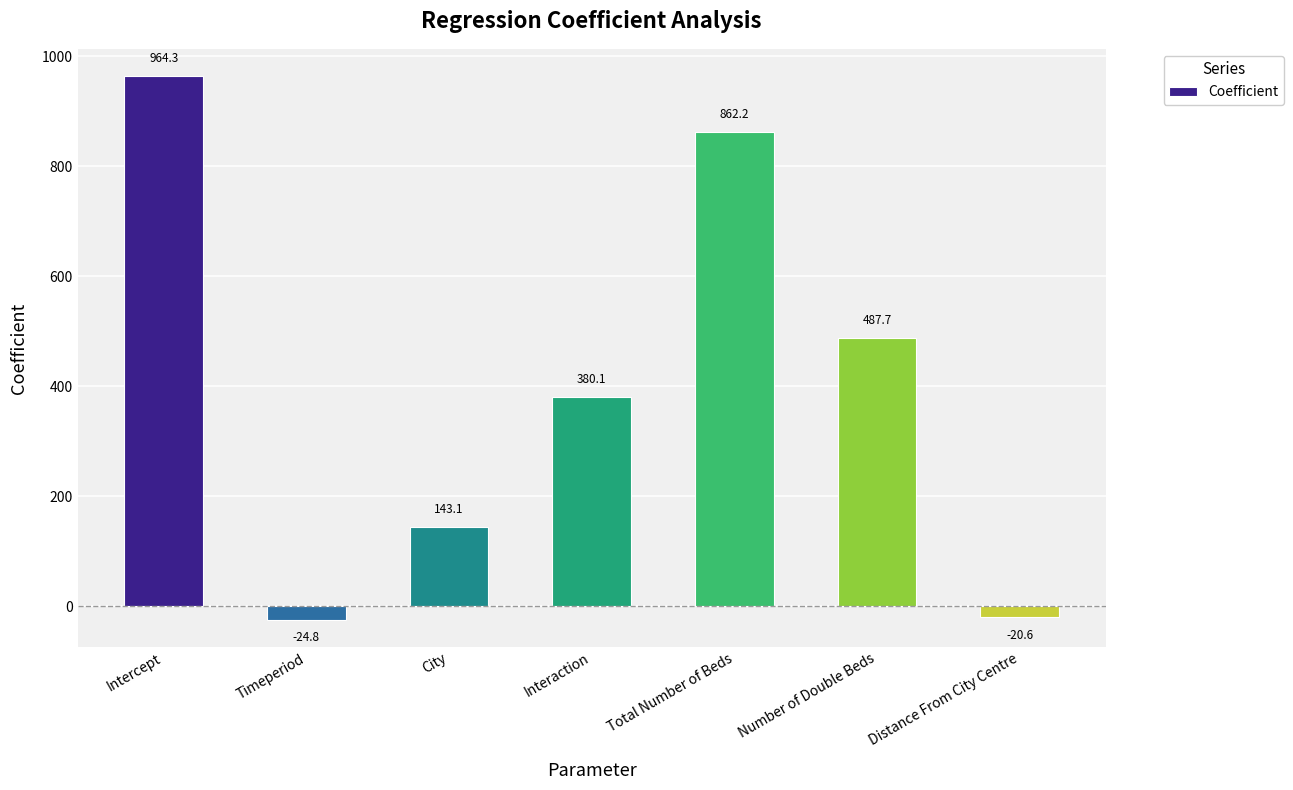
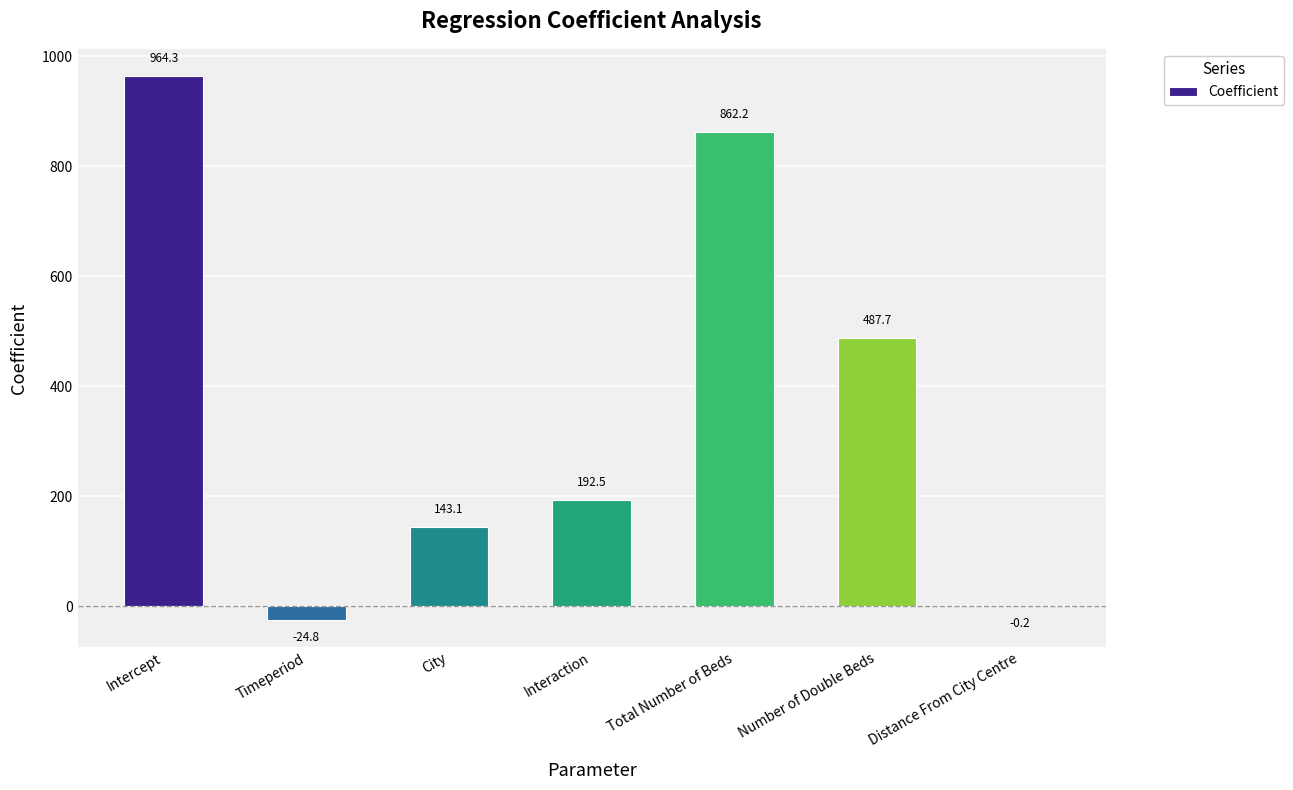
  {
    "Intercept": 964.3,
    "Timeperiod": -24.8,
    "City": 143.1,
-   "Interaction": 380.1,
+   "Interaction": 192.5,
    "Total Number of Beds": 862.2,
    "Number of Double Beds": 487.7,
-   "Distance From City Centre": -20.6
+   "Distance From City Centre": -0.2
  }
